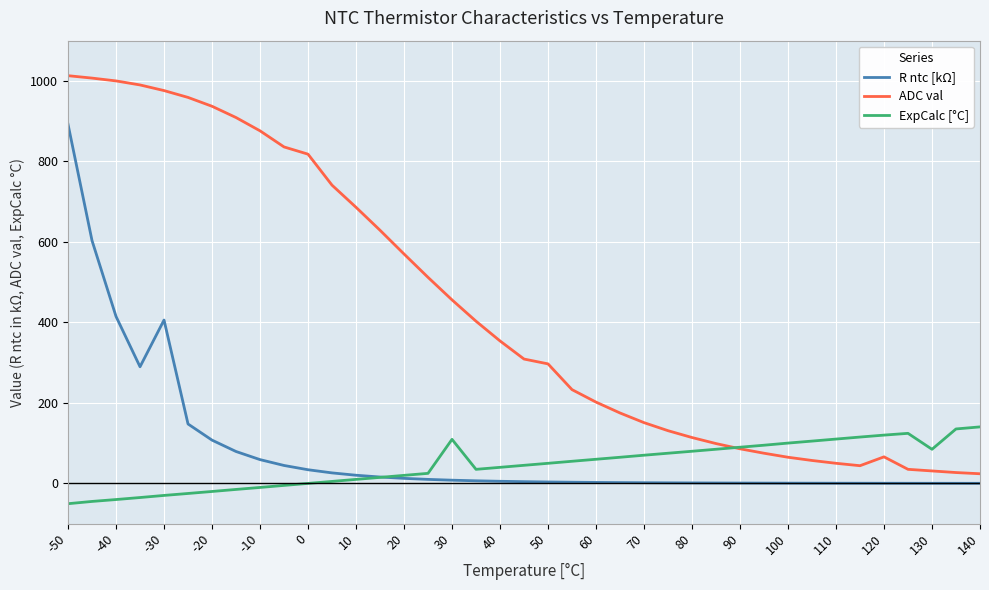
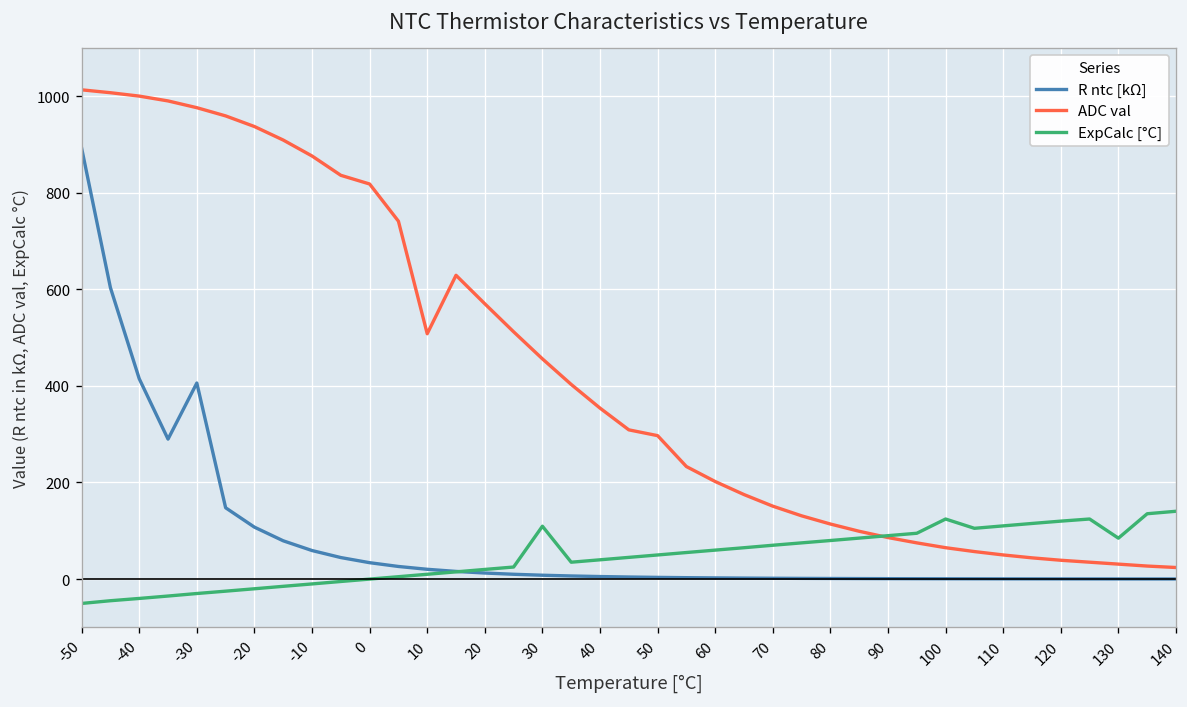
  {
    "R ntc [kΩ]": {
      "-50": 890,
      "-40": 410,
      "-30": 410,
      "-20": 110,
      "-10": 60,
      "0": 30,
      "10": 20,
      "20": 10,
      "30": 10,
      "40": 10,
      "50": 0,
      "60": 0,
      "70": 0,
      "80": 0,
      "90": 0,
      "100": 0,
      "110": 0,
      "120": 0,
      "130": 0,
      "140": 0
    },
    "ADC val": {
      "-50": 1010,
      "-40": 1000,
      "-30": 980,
      "-20": 940,
      "-10": 880,
      "0": 820,
-     "10": 690,
+     "10": 510,
      "20": 570,
      "30": 460,
      "40": 350,
      "50": 300,
      "60": 200,
      "70": 150,
      "80": 110,
      "100": 70,
      "110": 50,
-     "120": 70,
+     "120": 40,
      "130": 30,
      "140": 20
    },
    "ExpCalc [°C]": {
      "-50": -50,
      "-40": -40,
      "-30": -30,
      "-20": -20,
      "-10": -10,
      "0": 0,
      "10": 10,
      "20": 20,
      "30": 110,
      "40": 40,
      "50": 50,
      "60": 60,
      "70": 70,
      "80": 80,
-     "100": 100,
+     "100": 120,
      "110": 110,
      "120": 120,
      "130": 80,
      "140": 140
    }
  }
